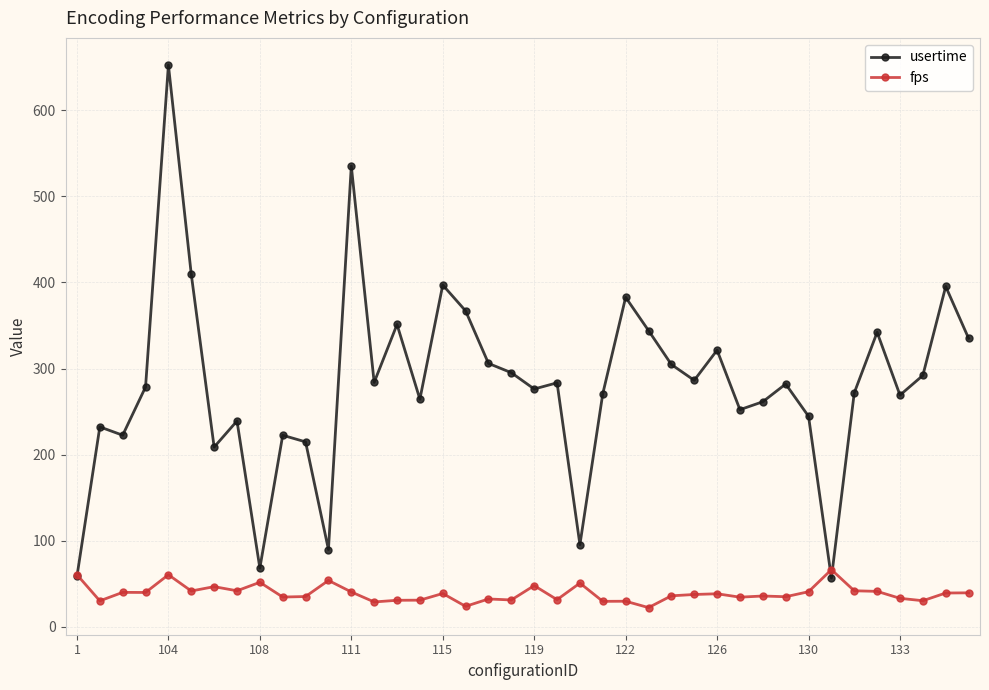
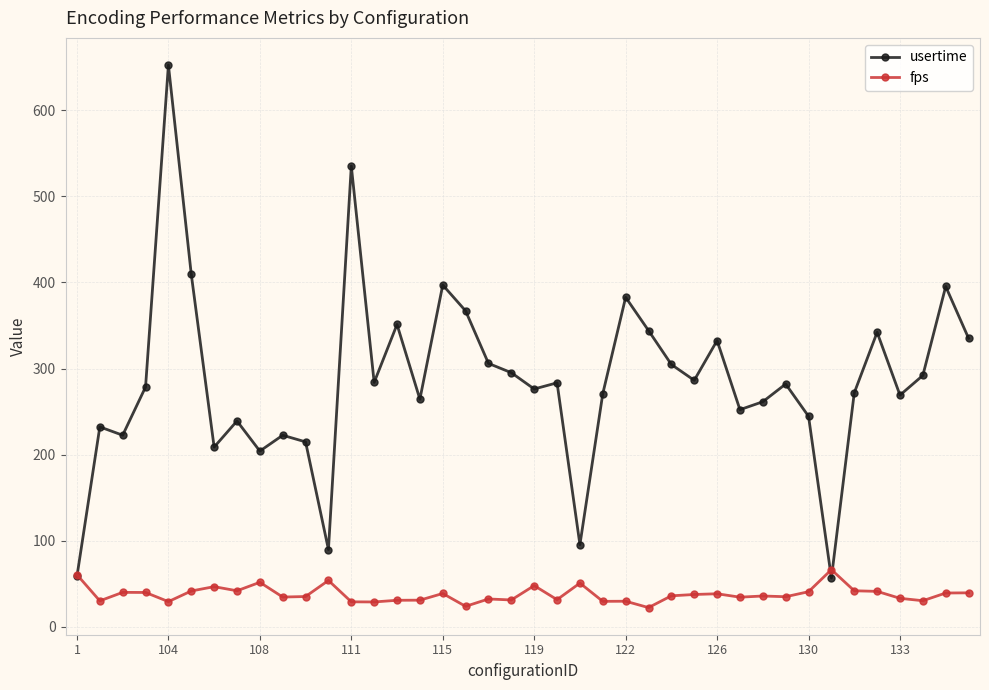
  {
    "usertime": {
      "104": 650,
-     "108": 70,
+     "108": 200,
      "111": 540,
      "115": 400,
      "119": 280,
      "122": 380,
-     "126": 320,
+     "126": 330,
      "130": 240,
      "133": 270
    },
    "fps": {
-     "104": 60,
+     "104": 30,
      "108": 50,
-     "111": 40,
+     "111": 30,
      "115": 40,
      "119": 50,
      "122": 30,
      "126": 40,
      "130": 40,
      "133": 30
    }
  }
